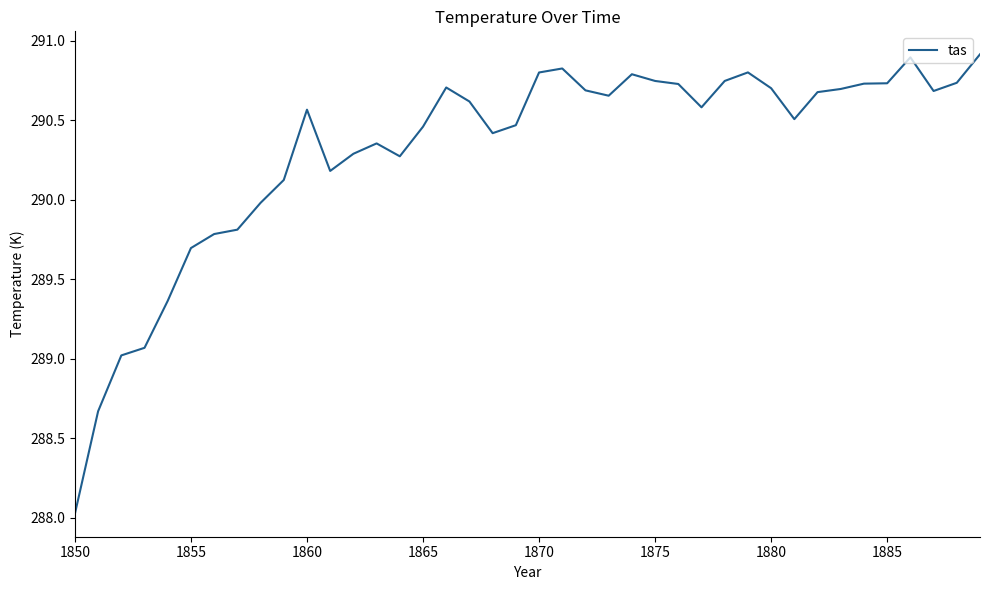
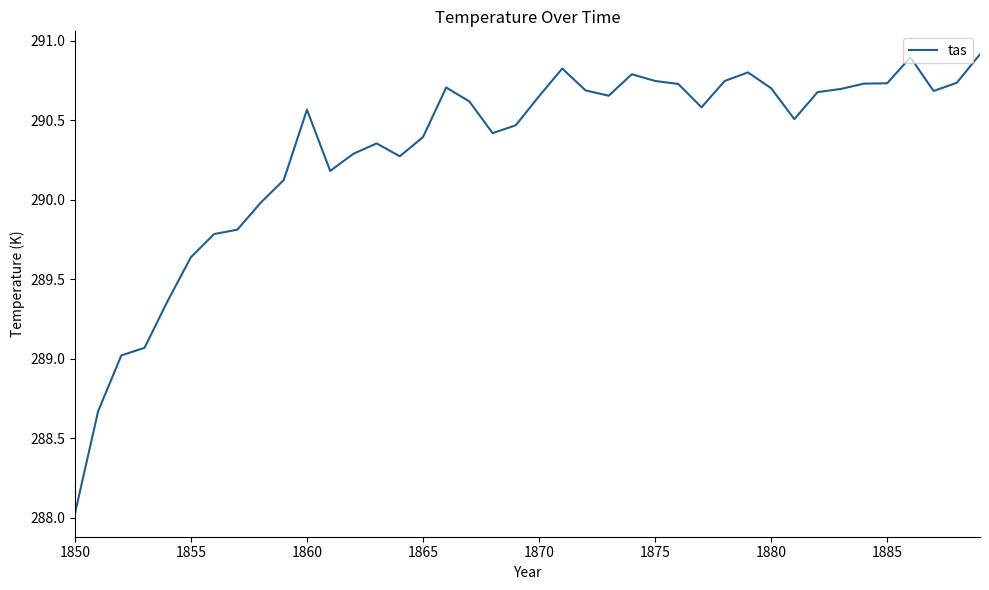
  {
    "1850": 288.03,
-   "1855": 289.70,
+   "1855": 289.64,
    "1860": 290.57,
-   "1865": 290.46,
-   "1870": 290.80,
+   "1865": 290.39,
+   "1870": 290.65,
    "1875": 290.75,
    "1880": 290.70,
    "1885": 290.73
  }
